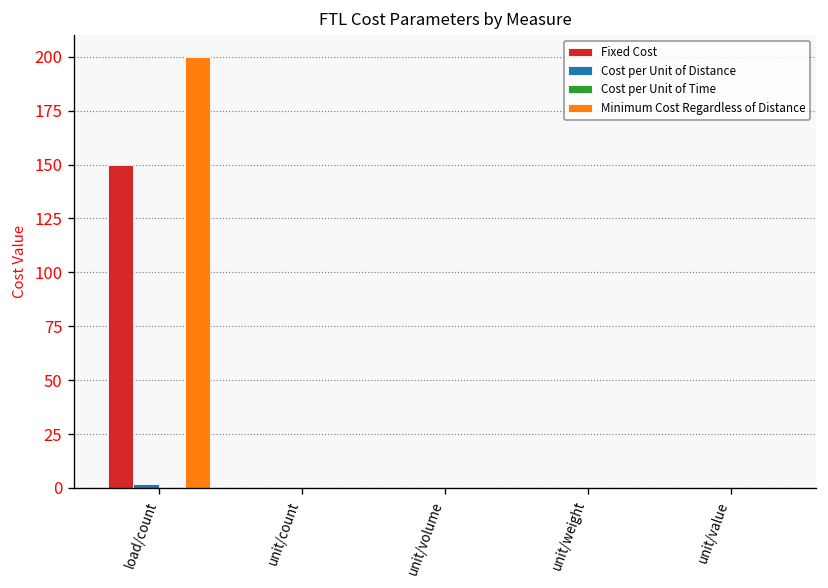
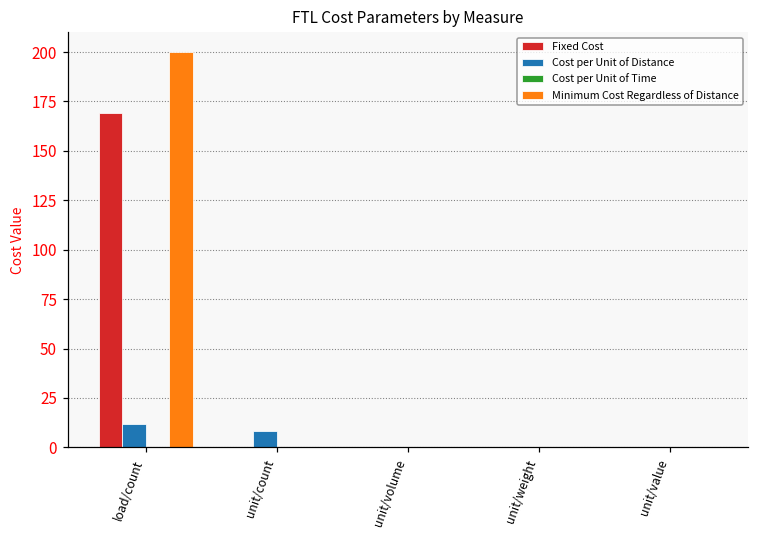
  {
    "Fixed Cost": {
-     "load/count": 150,
+     "load/count": 169,
      "unit/count": 0,
      "unit/volume": 0,
      "unit/weight": 0,
      "unit/value": 0
    },
    "Cost per Unit of Distance": {
-     "load/count": 2,
-     "unit/count": 0,
+     "load/count": 12,
+     "unit/count": 8,
      "unit/volume": 0,
      "unit/weight": 0,
      "unit/value": 0
    },
    "Cost per Unit of Time": {
      "load/count": 0,
      "unit/count": 0,
      "unit/volume": 0,
      "unit/weight": 0,
      "unit/value": 0
    },
    "Minimum Cost Regardless of Distance": {
      "load/count": 200,
      "unit/count": 0,
      "unit/volume": 0,
      "unit/weight": 0,
      "unit/value": 0
    }
  }
